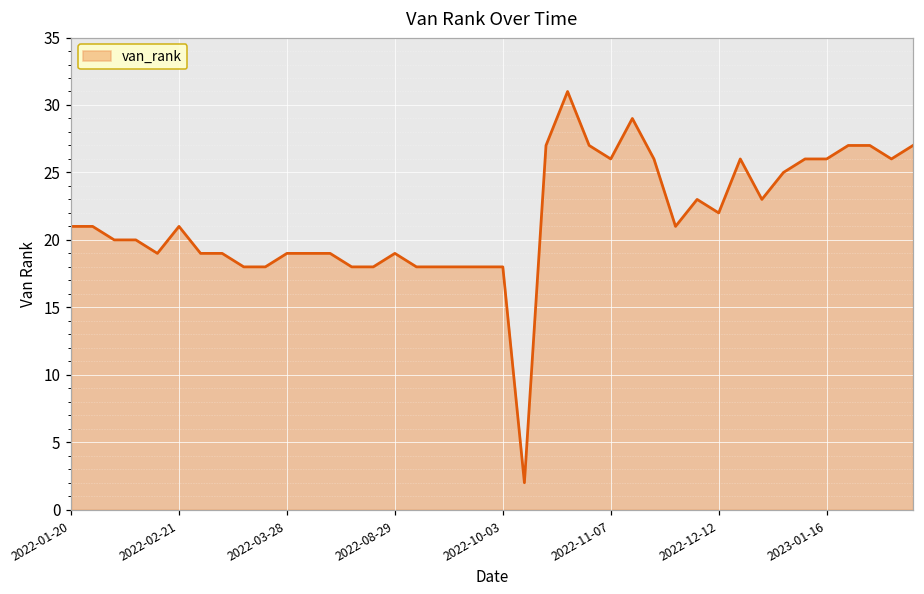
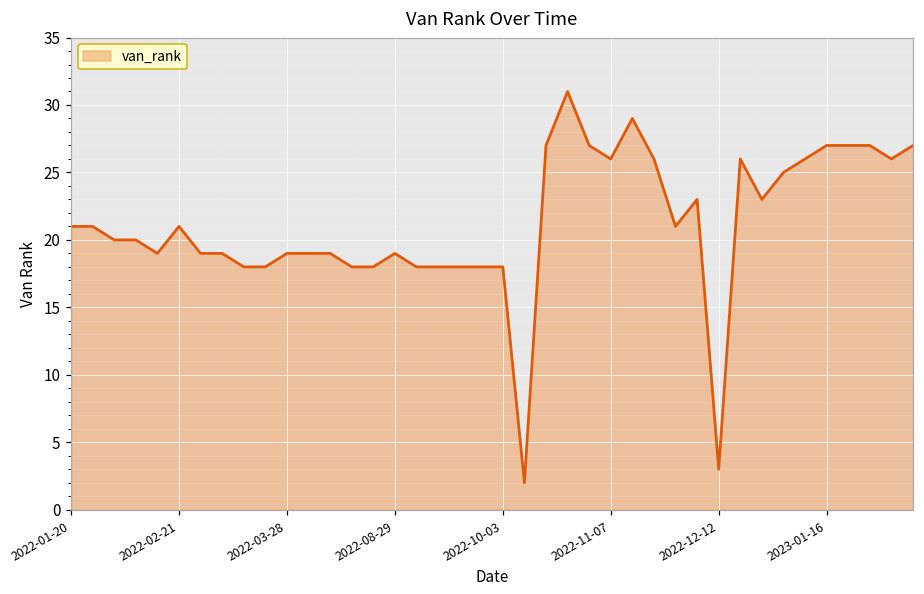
  {
    "2022-01-20": 21,
    "2022-02-21": 21,
    "2022-03-28": 19,
    "2022-08-29": 19,
    "2022-10-03": 18,
    "2022-11-07": 26,
-   "2022-12-12": 22,
-   "2023-01-16": 26
+   "2022-12-12": 3,
+   "2023-01-16": 27
  }
